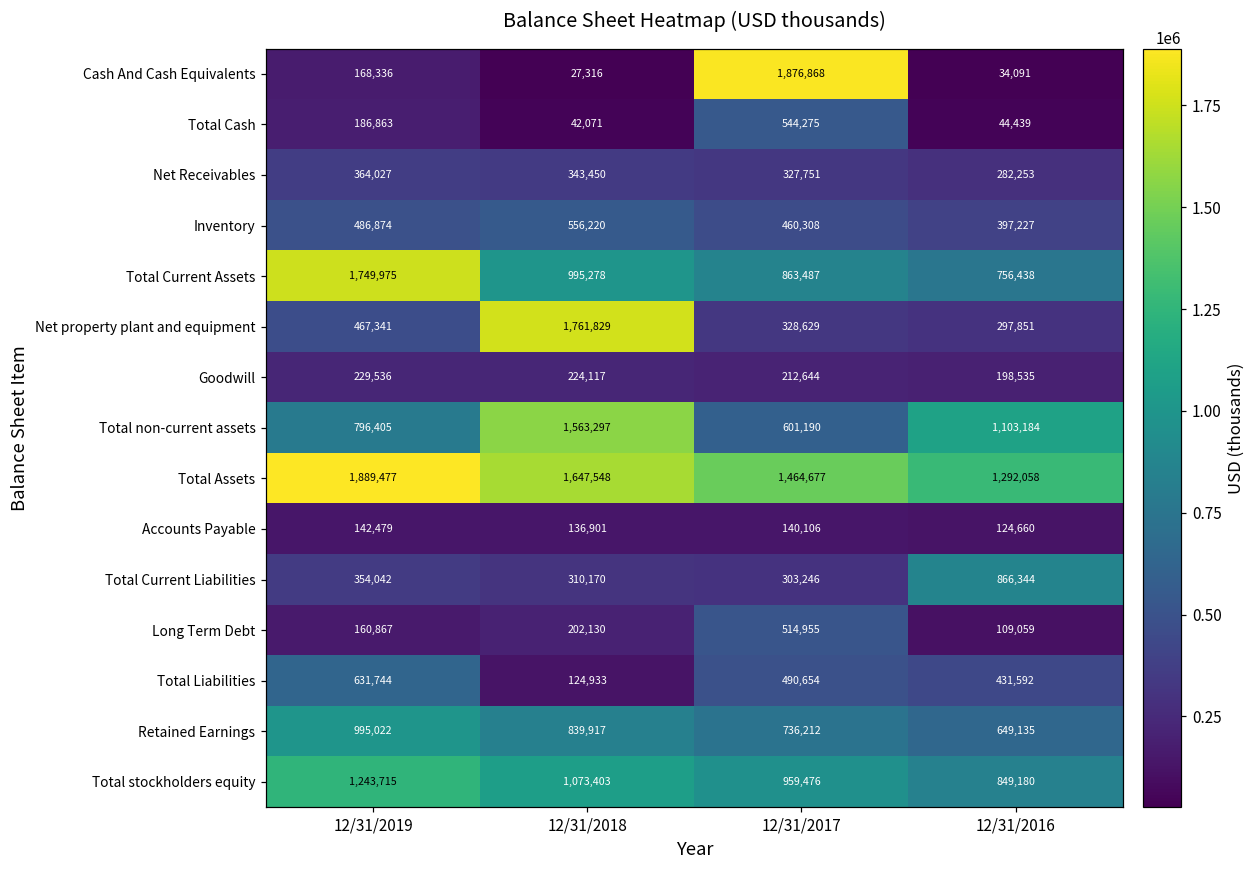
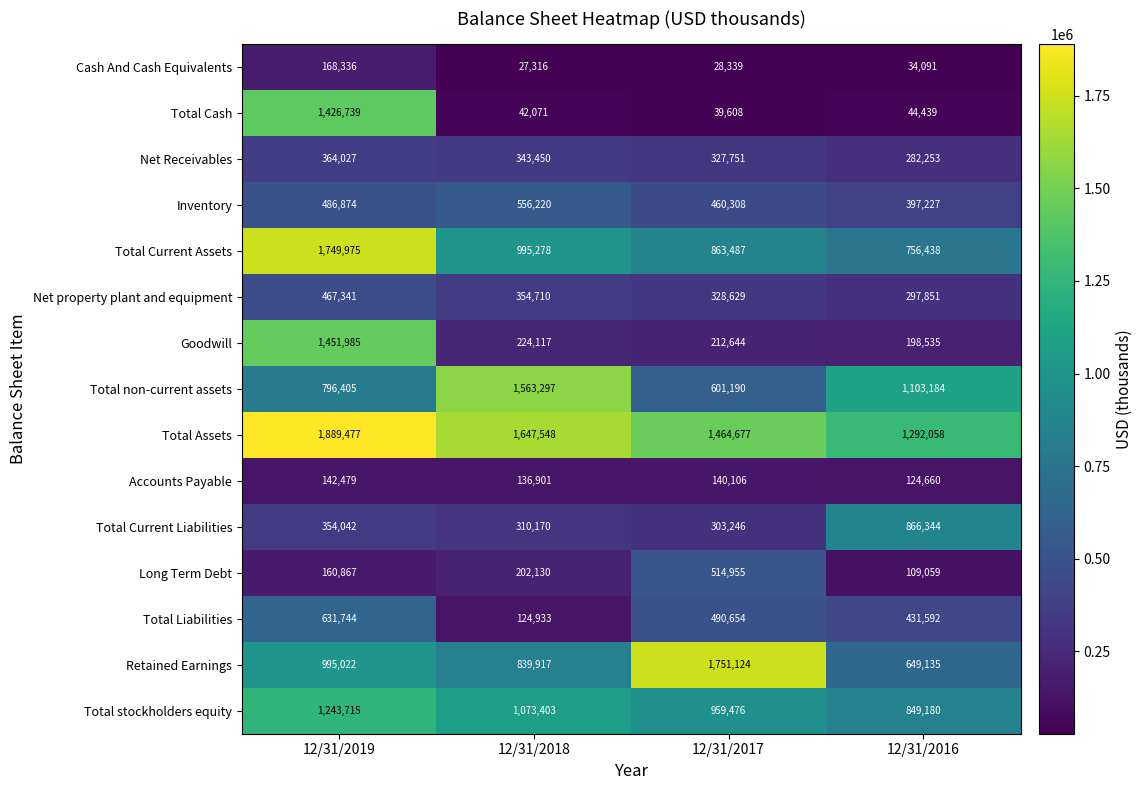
  {
    "Cash And Cash Equivalents": {
      "12/31/2019": "168,336",
      "12/31/2018": "27,316",
-     "12/31/2017": "1,876,868",
+     "12/31/2017": "28,339",
      "12/31/2016": "34,091"
    },
    "Total Cash": {
-     "12/31/2019": "186,863",
+     "12/31/2019": "1,426,739",
      "12/31/2018": "42,071",
-     "12/31/2017": "544,275",
+     "12/31/2017": "39,608",
      "12/31/2016": "44,439"
    },
    "Net Receivables": {
      "12/31/2019": "364,027",
      "12/31/2018": "343,450",
      "12/31/2017": "327,751",
      "12/31/2016": "282,253"
    },
    "Inventory": {
      "12/31/2019": "486,874",
      "12/31/2018": "556,220",
      "12/31/2017": "460,308",
      "12/31/2016": "397,227"
    },
    "Total Current Assets": {
      "12/31/2019": "1,749,975",
      "12/31/2018": "995,278",
      "12/31/2017": "863,487",
      "12/31/2016": "756,438"
    },
    "Net property plant and equipment": {
      "12/31/2019": "467,341",
-     "12/31/2018": "1,761,829",
+     "12/31/2018": "354,710",
      "12/31/2017": "328,629",
      "12/31/2016": "297,851"
    },
    "Goodwill": {
-     "12/31/2019": "229,536",
+     "12/31/2019": "1,451,985",
      "12/31/2018": "224,117",
      "12/31/2017": "212,644",
      "12/31/2016": "198,535"
    },
    "Total non-current assets": {
      "12/31/2019": "796,405",
      "12/31/2018": "1,563,297",
      "12/31/2017": "601,190",
      "12/31/2016": "1,103,184"
    },
    "Total Assets": {
      "12/31/2019": "1,889,477",
      "12/31/2018": "1,647,548",
      "12/31/2017": "1,464,677",
      "12/31/2016": "1,292,058"
    },
    "Accounts Payable": {
      "12/31/2019": "142,479",
      "12/31/2018": "136,901",
      "12/31/2017": "140,106",
      "12/31/2016": "124,660"
    },
    "Total Current Liabilities": {
      "12/31/2019": "354,042",
      "12/31/2018": "310,170",
      "12/31/2017": "303,246",
      "12/31/2016": "866,344"
    },
    "Long Term Debt": {
      "12/31/2019": "160,867",
      "12/31/2018": "202,130",
      "12/31/2017": "514,955",
      "12/31/2016": "109,059"
    },
    "Total Liabilities": {
      "12/31/2019": "631,744",
      "12/31/2018": "124,933",
      "12/31/2017": "490,654",
      "12/31/2016": "431,592"
    },
    "Retained Earnings": {
      "12/31/2019": "995,022",
      "12/31/2018": "839,917",
-     "12/31/2017": "736,212",
+     "12/31/2017": "1,751,124",
      "12/31/2016": "649,135"
    },
    "Total stockholders equity": {
      "12/31/2019": "1,243,715",
      "12/31/2018": "1,073,403",
      "12/31/2017": "959,476",
      "12/31/2016": "849,180"
    }
  }
